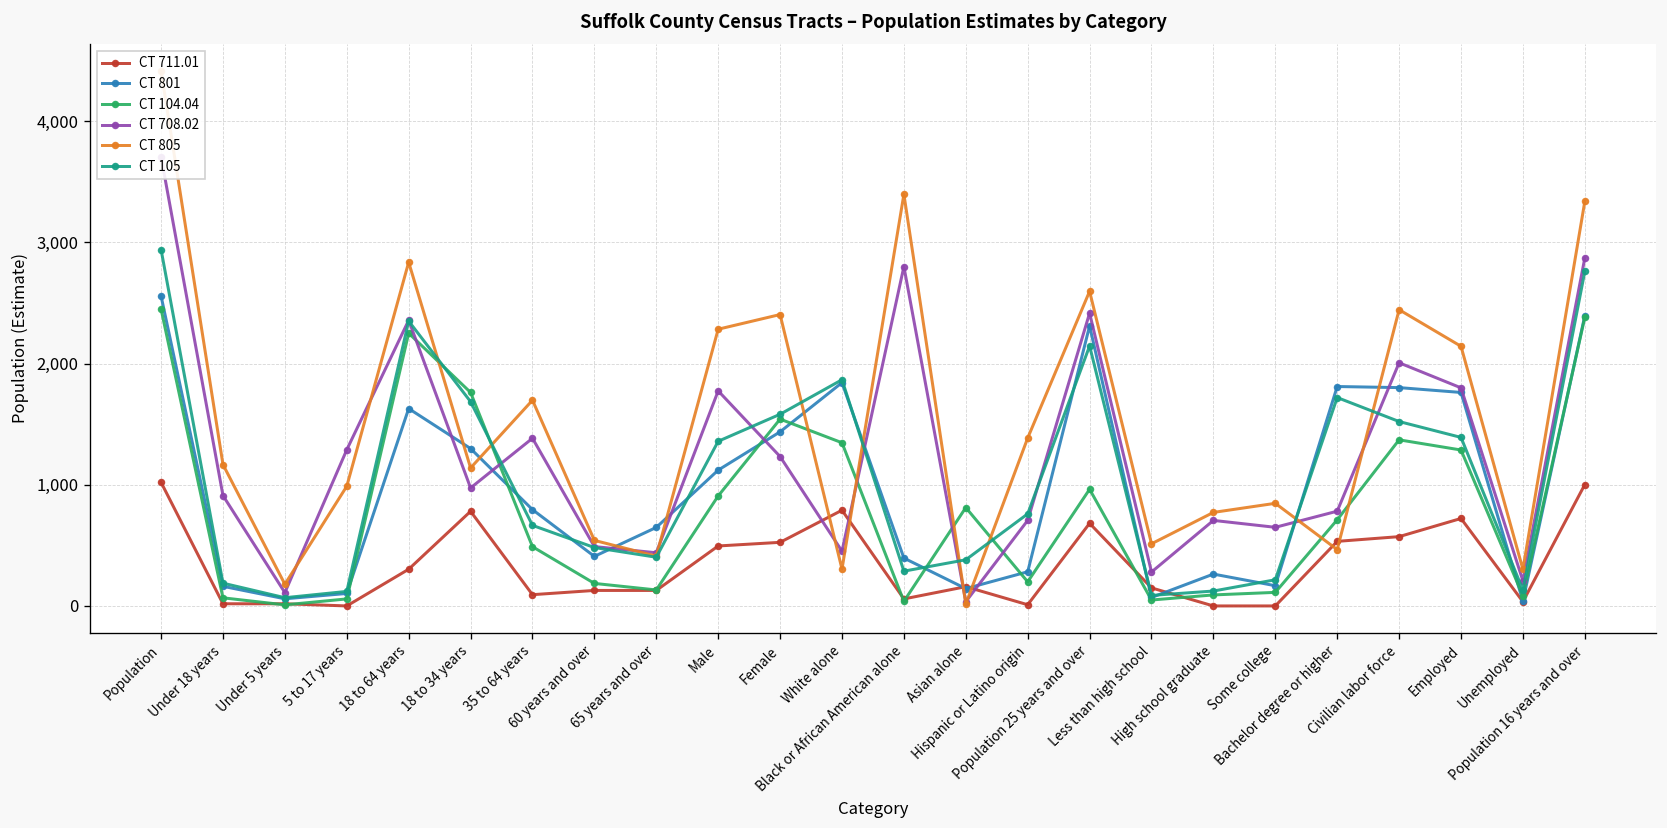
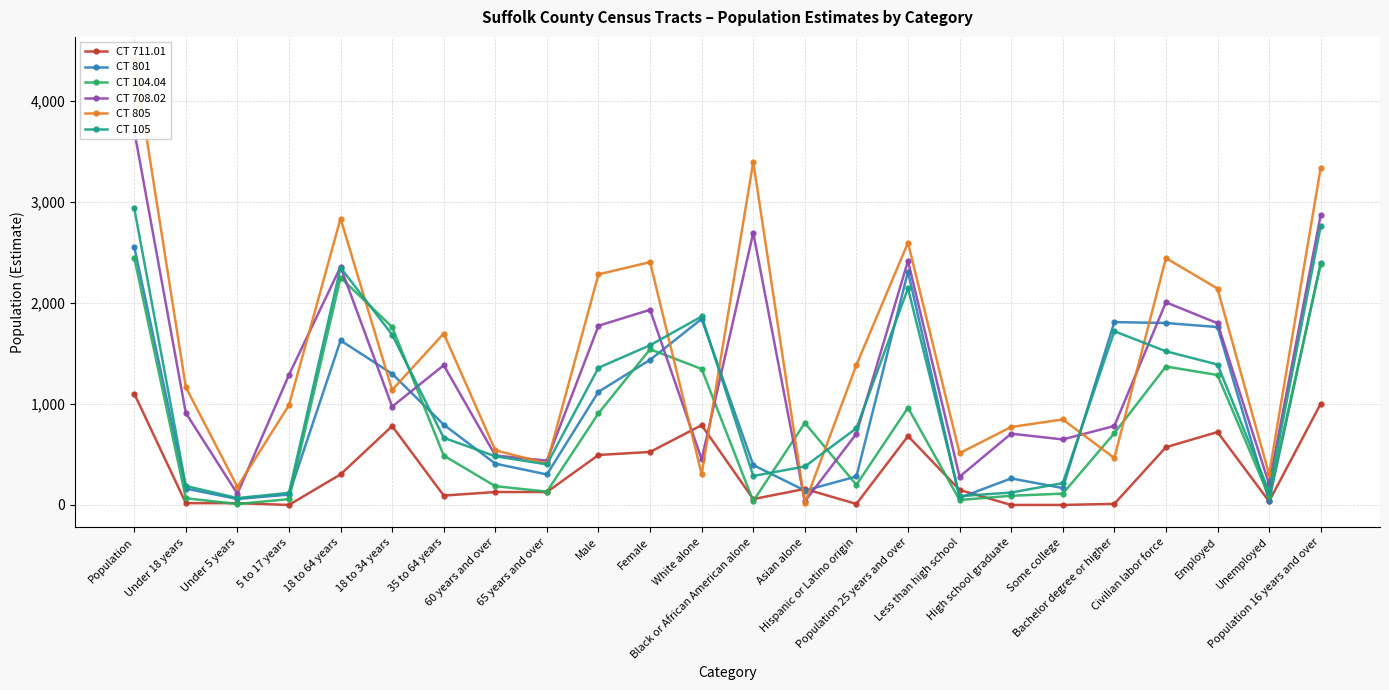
  {
    "CT 711.01": {
-     "Population": "1,020",
+     "Population": "1,100",
      "Under 18 years": "20",
      "5 to 17 years": "0",
      "18 to 64 years": "300",
      "18 to 34 years": "780",
      "35 to 64 years": "90",
      "60 years and over": "130",
      "Male": "500",
      "Female": "530",
      "White alone": "790",
      "Hispanic or Latino origin": "10",
      "Population 25 years and over": "680",
      "Less than high school": "150",
      "High school graduate": "0",
      "Some college": "0",
-     "Bachelor degree or higher": "530",
+     "Bachelor degree or higher": "10",
      "Civilian labor force": "570",
      "Employed": "720",
      "Population 16 years and over": "1,000"
    },
    "CT 801": {
      "Population": "2,560",
      "Under 18 years": "160",
      "18 to 64 years": "1,630",
      "18 to 34 years": "1,300",
      "35 to 64 years": "800",
      "60 years and over": "410",
-     "65 years and over": "650",
+     "65 years and over": "300",
      "Male": "1,120",
      "Female": "1,440",
      "Black or African American alone": "400",
      "Hispanic or Latino origin": "280",
      "Population 25 years and over": "2,310",
      "High school graduate": "260",
      "Some college": "170",
      "Bachelor degree or higher": "1,810",
      "Civilian labor force": "1,800",
      "Employed": "1,760"
    },
    "CT 708.02": {
      "Under 18 years": "910",
      "Under 5 years": "110",
      "5 to 17 years": "1,290",
      "18 to 34 years": "970",
      "35 to 64 years": "1,380",
      "65 years and over": "440",
      "Male": "1,780",
-     "Female": "1,230",
+     "Female": "1,930",
      "White alone": "450",
-     "Black or African American alone": "2,800",
+     "Black or African American alone": "2,700",
      "Hispanic or Latino origin": "710",
      "Population 25 years and over": "2,420",
      "Less than high school": "280",
      "High school graduate": "710",
      "Some college": "650",
      "Bachelor degree or higher": "780",
      "Civilian labor force": "2,010",
      "Employed": "1,800",
      "Unemployed": "210",
      "Population 16 years and over": "2,870"
    },
    "CT 805": {
      "Under 18 years": "1,170",
      "Under 5 years": "180",
      "5 to 17 years": "990",
      "18 to 64 years": "2,840",
      "18 to 34 years": "1,140",
      "35 to 64 years": "1,700",
      "60 years and over": "540",
      "Male": "2,280",
      "Female": "2,410",
      "White alone": "300",
      "Black or African American alone": "3,400",
      "Hispanic or Latino origin": "1,390",
      "Population 25 years and over": "2,600",
      "Less than high school": "510",
      "High school graduate": "770",
      "Some college": "850",
      "Bachelor degree or higher": "470",
      "Civilian labor force": "2,450",
      "Employed": "2,140",
      "Unemployed": "300",
      "Population 16 years and over": "3,340"
    }
  }
